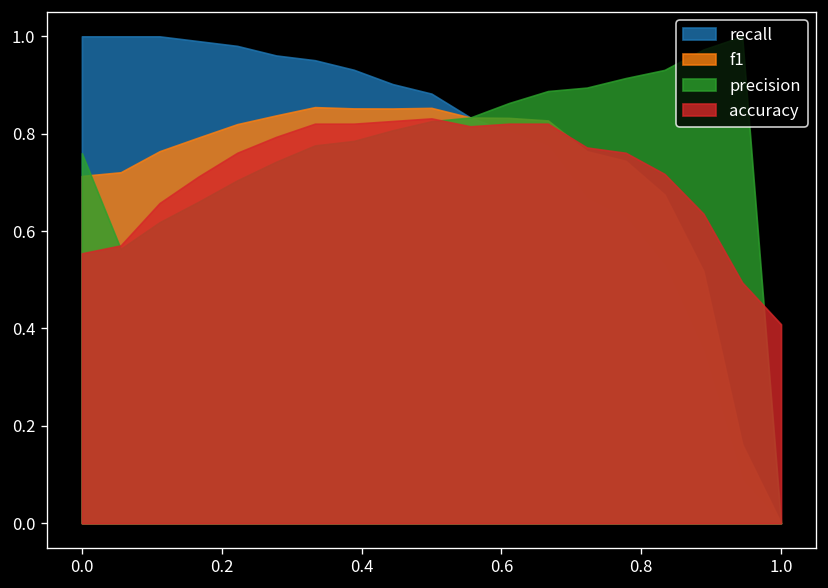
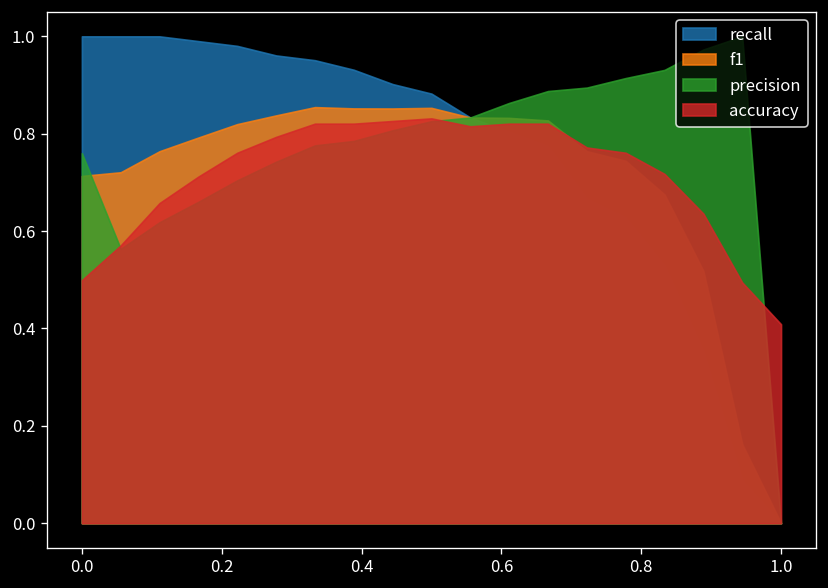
  {
    "recall": {
      "0.0": 1.00
    },
    "f1": {
      "0.0": 0.71
    },
    "precision": {
      "0.0": 0.76
    },
    "accuracy": {
-     "0.0": 0.55,
+     "0.0": 0.50,
      "1.0": 0.41
    }
  }
